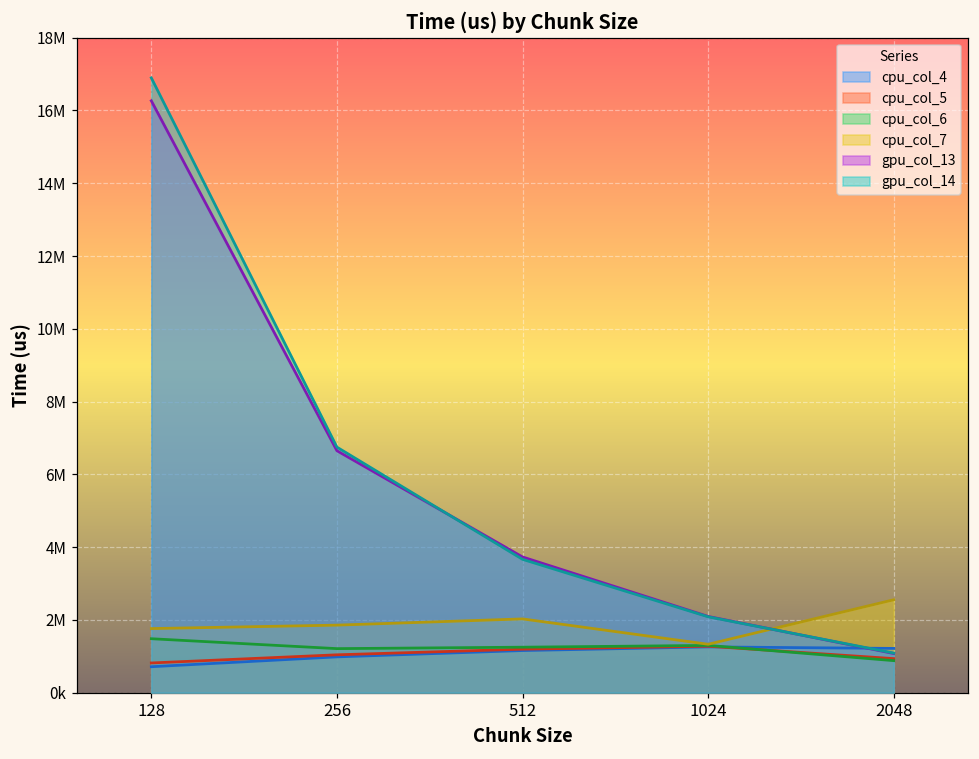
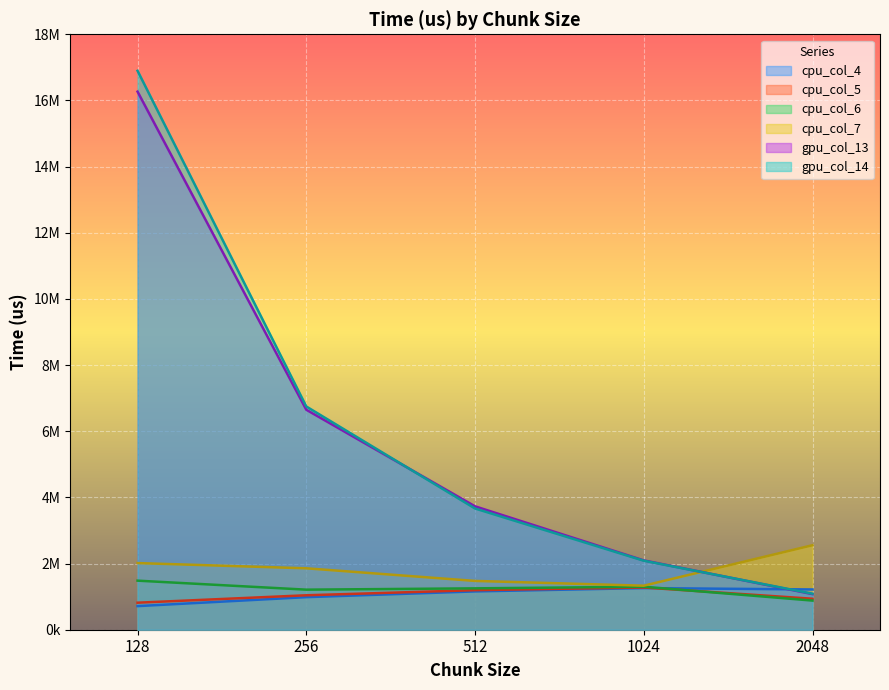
  {
    "cpu_col_5": {
      "128": 800000
    },
    "cpu_col_6": {
      "128": 1500000,
      "256": 1200000
    },
    "cpu_col_7": {
-     "128": 1800000,
+     "128": 2000000,
      "256": 1900000,
-     "512": 2000000,
+     "512": 1500000,
      "2048": 2600000
    },
    "gpu_col_13": {
      "128": 16300000,
      "256": 6600000
    }
  }
